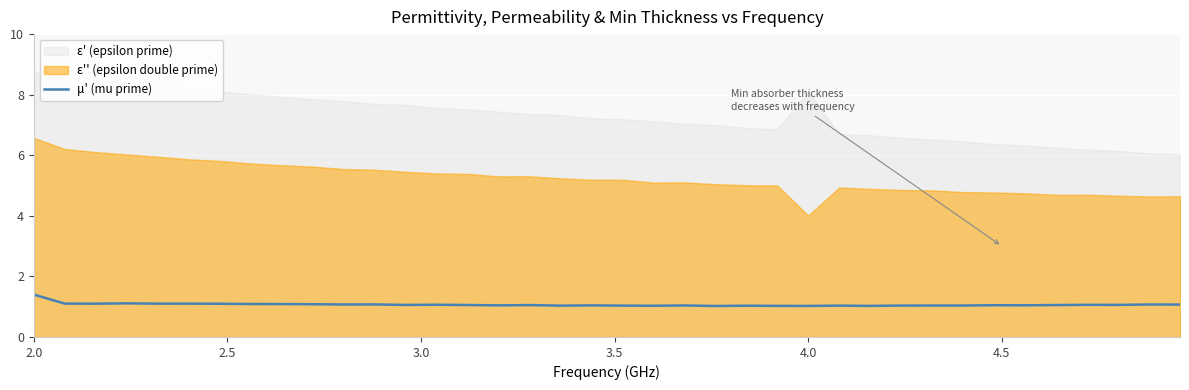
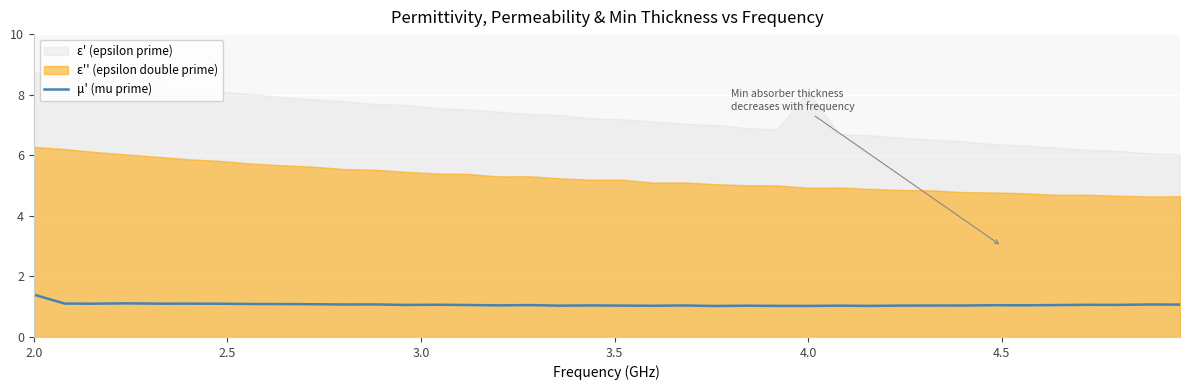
  {
    "μ' (mu prime)": {
      "2.0": 1.4,
      "4.0": 1.0
    },
    "ε' (epsilon prime)": {
      "2.0": 8.8,
      "4.0": 8.1
    },
    "ε'' (epsilon double prime)": {
-     "2.0": 6.6,
-     "4.0": 4.0
+     "2.0": 6.3,
+     "4.0": 4.9
    }
  }
